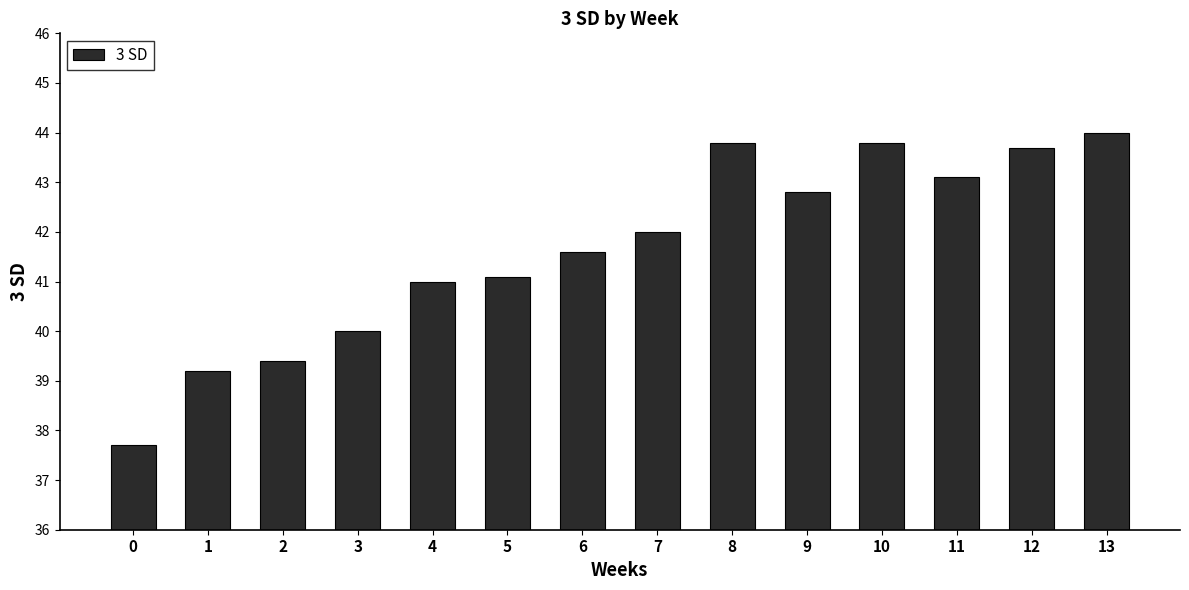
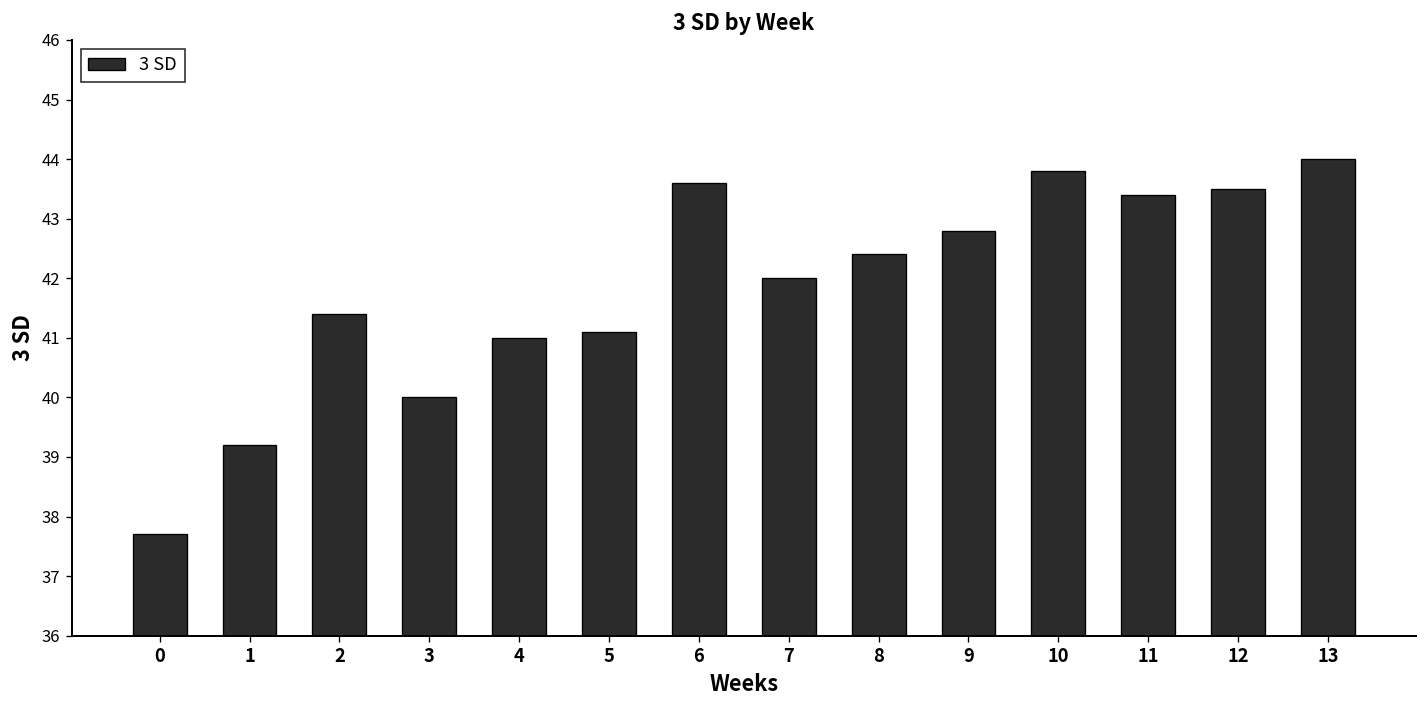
  {
    "0": 37.7,
    "1": 39.2,
-   "2": 39.4,
+   "2": 41.4,
    "3": 40.0,
    "4": 41.0,
    "5": 41.1,
-   "6": 41.6,
+   "6": 43.6,
    "7": 42.0,
-   "8": 43.8,
+   "8": 42.4,
    "9": 42.8,
    "10": 43.8,
-   "11": 43.1,
-   "12": 43.7,
+   "11": 43.4,
+   "12": 43.5,
    "13": 44.0
  }
